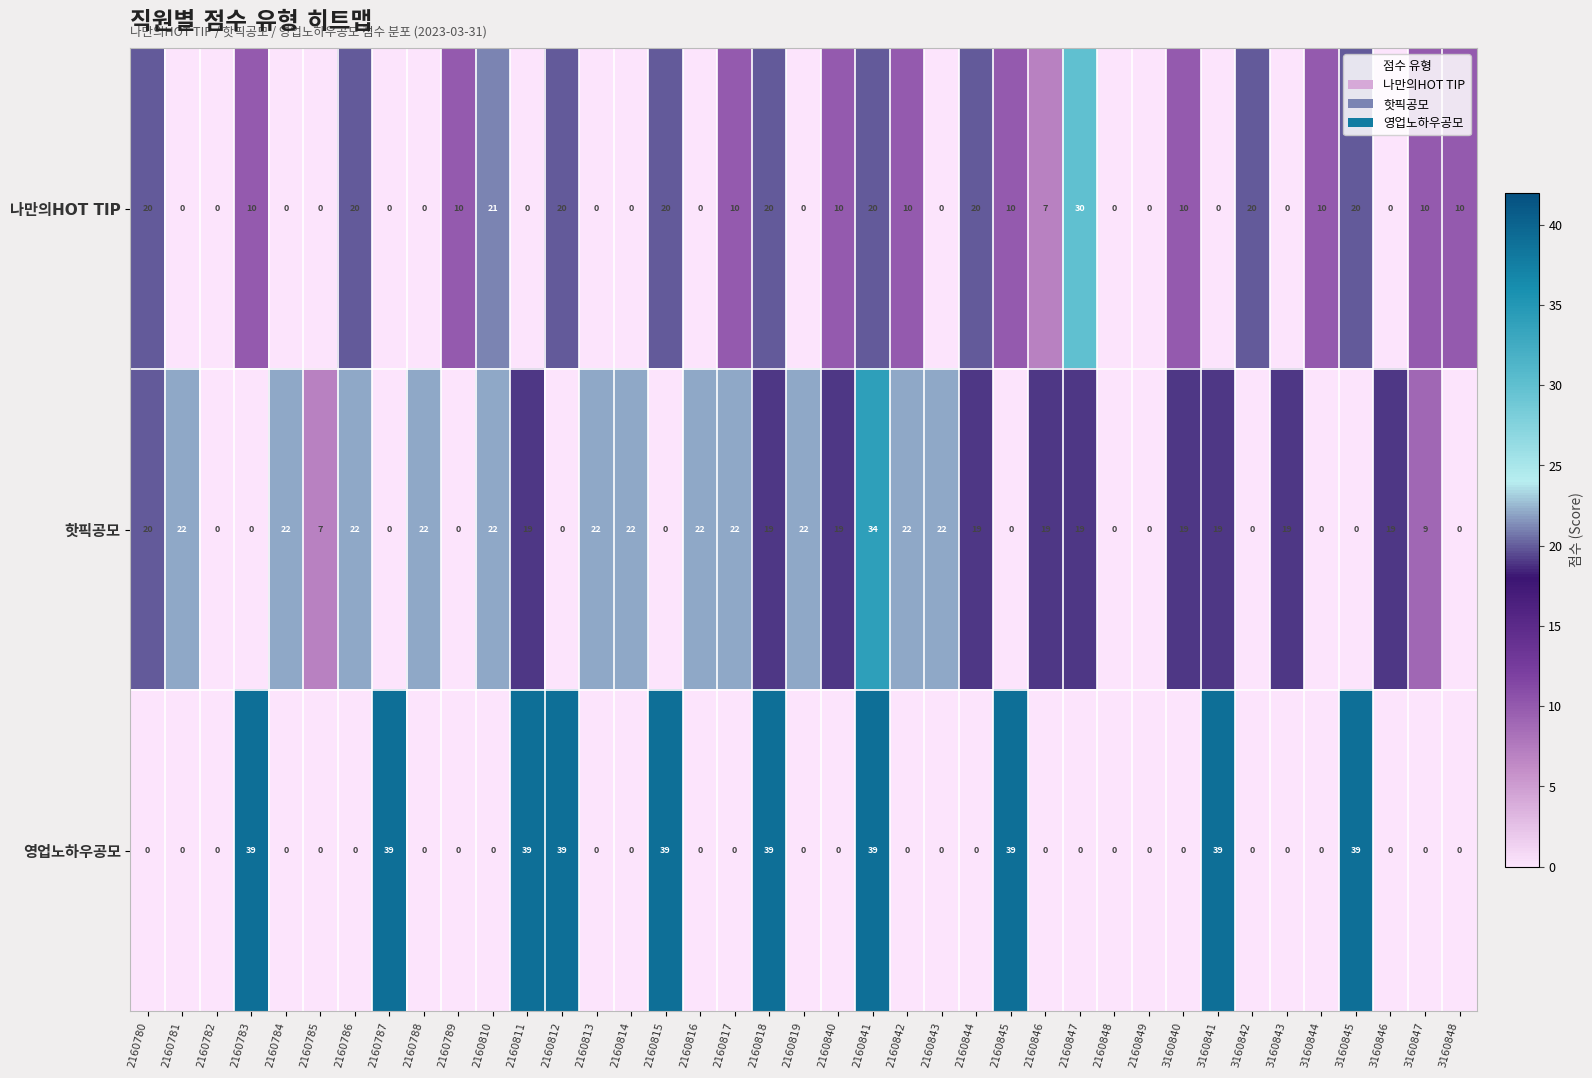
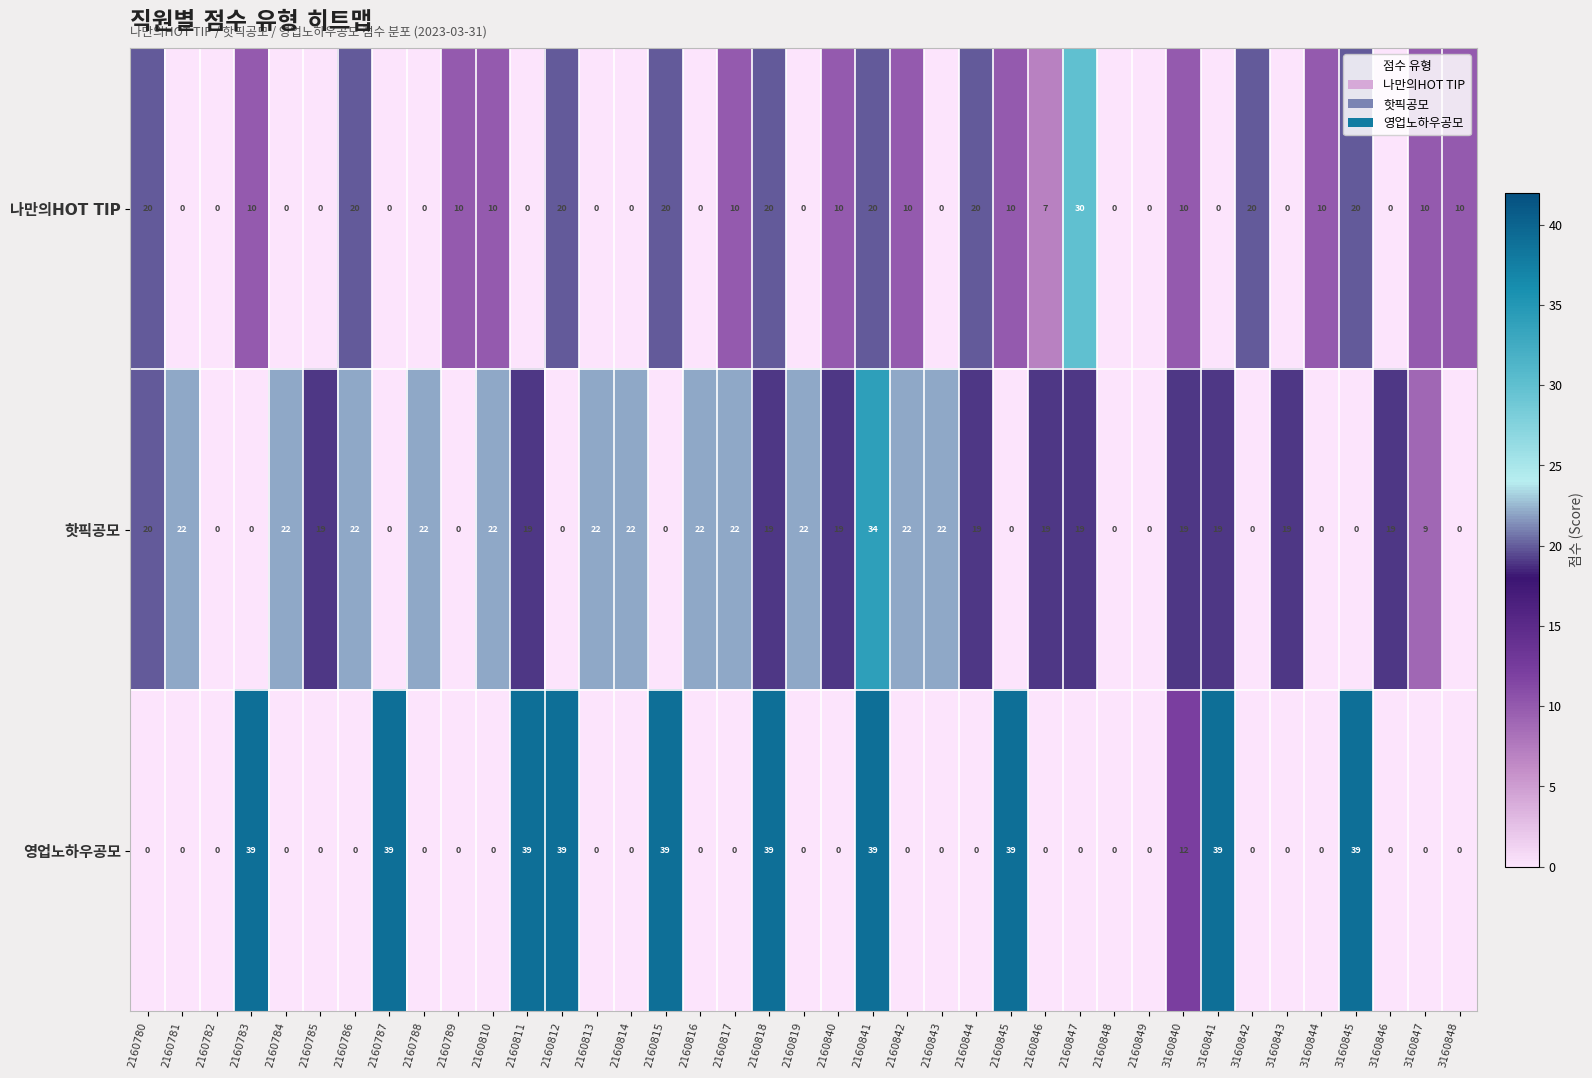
  {
    "나만의HOT TIP": {
      "2160780": 20,
      "2160781": 0,
      "2160782": 0,
      "2160783": 10,
      "2160784": 0,
      "2160785": 0,
      "2160786": 20,
      "2160787": 0,
      "2160788": 0,
      "2160789": 10,
-     "2160810": 21,
+     "2160810": 10,
      "2160811": 0,
      "2160812": 20,
      "2160813": 0,
      "2160814": 0,
      "2160815": 20,
      "2160816": 0,
      "2160817": 10,
      "2160818": 20,
      "2160819": 0,
      "2160840": 10,
      "2160841": 20,
      "2160842": 10,
      "2160843": 0,
      "2160844": 20,
      "2160845": 10,
      "2160846": 7,
      "2160847": 30,
      "2160848": 0,
      "2160849": 0,
      "3160840": 10,
      "3160841": 0,
      "3160842": 20,
      "3160843": 0,
      "3160844": 10,
      "3160845": 20,
      "3160846": 0,
      "3160847": 10,
      "3160848": 10
    },
    "핫픽공모": {
      "2160780": 20,
      "2160781": 22,
      "2160782": 0,
      "2160783": 0,
      "2160784": 22,
-     "2160785": 7,
+     "2160785": 19,
      "2160786": 22,
      "2160787": 0,
      "2160788": 22,
      "2160789": 0,
      "2160810": 22,
      "2160811": 19,
      "2160812": 0,
      "2160813": 22,
      "2160814": 22,
      "2160815": 0,
      "2160816": 22,
      "2160817": 22,
      "2160818": 19,
      "2160819": 22,
      "2160840": 19,
      "2160841": 34,
      "2160842": 22,
      "2160843": 22,
      "2160844": 19,
      "2160845": 0,
      "2160846": 19,
      "2160847": 19,
      "2160848": 0,
      "2160849": 0,
      "3160840": 19,
      "3160841": 19,
      "3160842": 0,
      "3160843": 19,
      "3160844": 0,
      "3160845": 0,
      "3160846": 19,
      "3160847": 9,
      "3160848": 0
    },
    "영업노하우공모": {
      "2160780": 0,
      "2160781": 0,
      "2160782": 0,
      "2160783": 39,
      "2160784": 0,
      "2160785": 0,
      "2160786": 0,
      "2160787": 39,
      "2160788": 0,
      "2160789": 0,
      "2160810": 0,
      "2160811": 39,
      "2160812": 39,
      "2160813": 0,
      "2160814": 0,
      "2160815": 39,
      "2160816": 0,
      "2160817": 0,
      "2160818": 39,
      "2160819": 0,
      "2160840": 0,
      "2160841": 39,
      "2160842": 0,
      "2160843": 0,
      "2160844": 0,
      "2160845": 39,
      "2160846": 0,
      "2160847": 0,
      "2160848": 0,
      "2160849": 0,
-     "3160840": 0,
+     "3160840": 12,
      "3160841": 39,
      "3160842": 0,
      "3160843": 0,
      "3160844": 0,
      "3160845": 39,
      "3160846": 0,
      "3160847": 0,
      "3160848": 0
    }
  }
